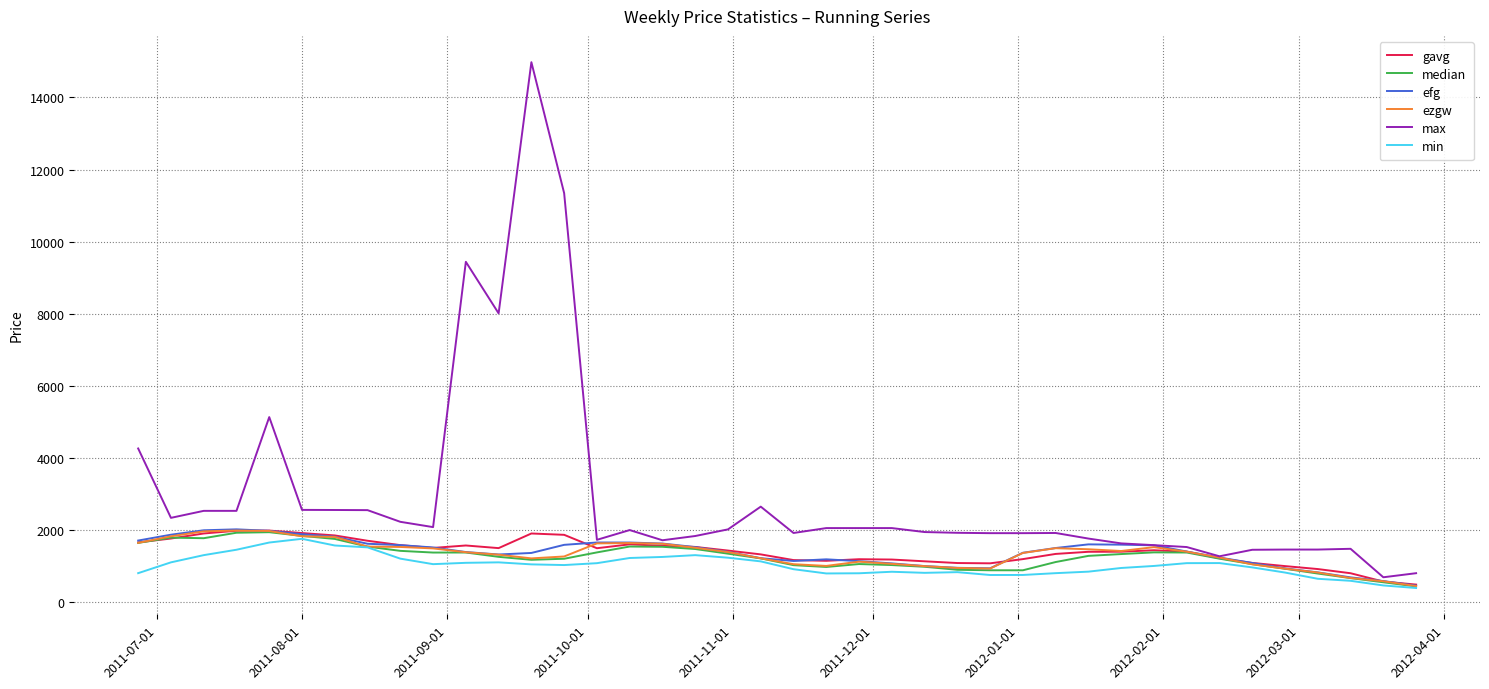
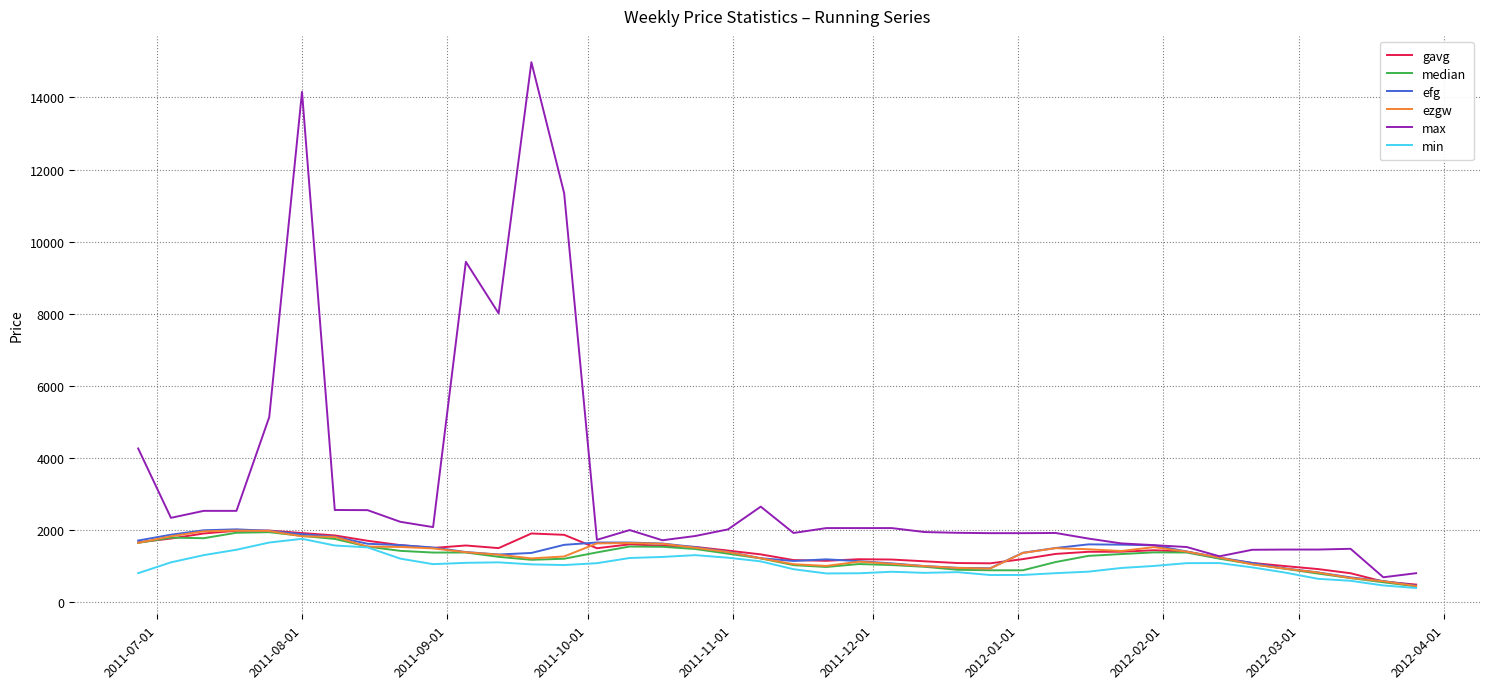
  {
    "max": {
-     "2011-08-01": 2600
+     "2011-08-01": 14200
    }
  }
